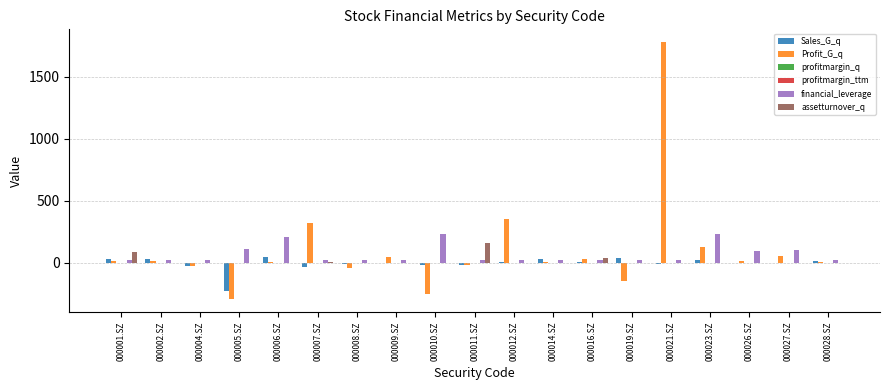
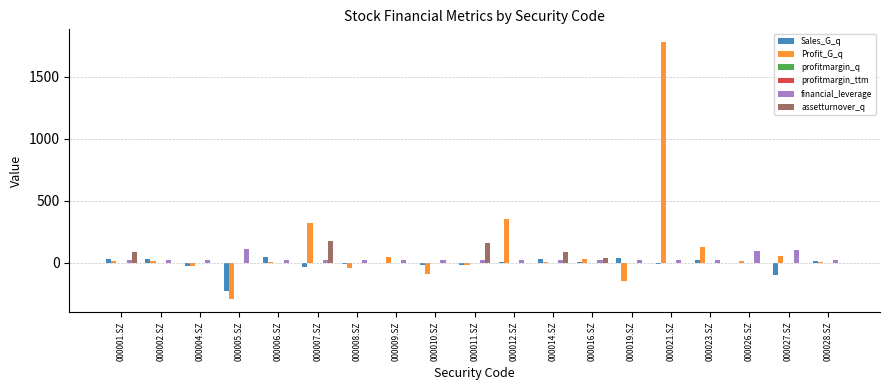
  {
    "Sales_G_q": {
      "000001.SZ": 30,
      "000002.SZ": 30,
      "000004.SZ": -30,
      "000005.SZ": -220,
      "000006.SZ": 50,
      "000007.SZ": -30,
      "000014.SZ": 30,
      "000019.SZ": 40,
      "000023.SZ": 20,
-     "000027.SZ": 0
+     "000027.SZ": -100
    },
    "Profit_G_q": {
      "000004.SZ": -30,
      "000005.SZ": -290,
      "000007.SZ": 330,
      "000008.SZ": -40,
      "000009.SZ": 40,
-     "000010.SZ": -250,
+     "000010.SZ": -90,
      "000012.SZ": 350,
      "000016.SZ": 30,
      "000019.SZ": -140,
      "000021.SZ": 1780,
      "000023.SZ": 130,
      "000027.SZ": 50
    },
    "financial_leverage": {
      "000001.SZ": 30,
      "000002.SZ": 30,
      "000004.SZ": 20,
      "000005.SZ": 110,
-     "000006.SZ": 210,
+     "000006.SZ": 20,
      "000007.SZ": 20,
      "000008.SZ": 20,
      "000009.SZ": 20,
-     "000010.SZ": 230,
+     "000010.SZ": 20,
      "000011.SZ": 20,
      "000012.SZ": 20,
      "000014.SZ": 20,
      "000016.SZ": 20,
      "000019.SZ": 20,
      "000021.SZ": 20,
-     "000023.SZ": 240,
+     "000023.SZ": 20,
      "000026.SZ": 100,
      "000027.SZ": 110,
      "000028.SZ": 20
    },
    "assetturnover_q": {
      "000001.SZ": 90,
-     "000007.SZ": 10,
+     "000007.SZ": 170,
      "000011.SZ": 160,
-     "000014.SZ": 0,
+     "000014.SZ": 90,
      "000016.SZ": 40
    }
  }
